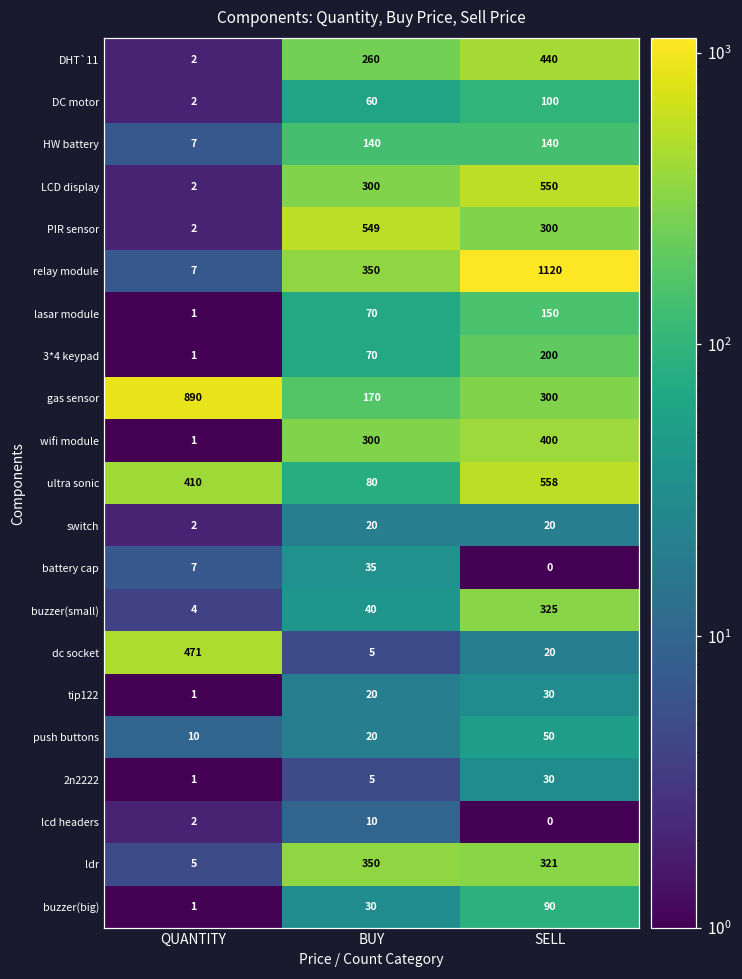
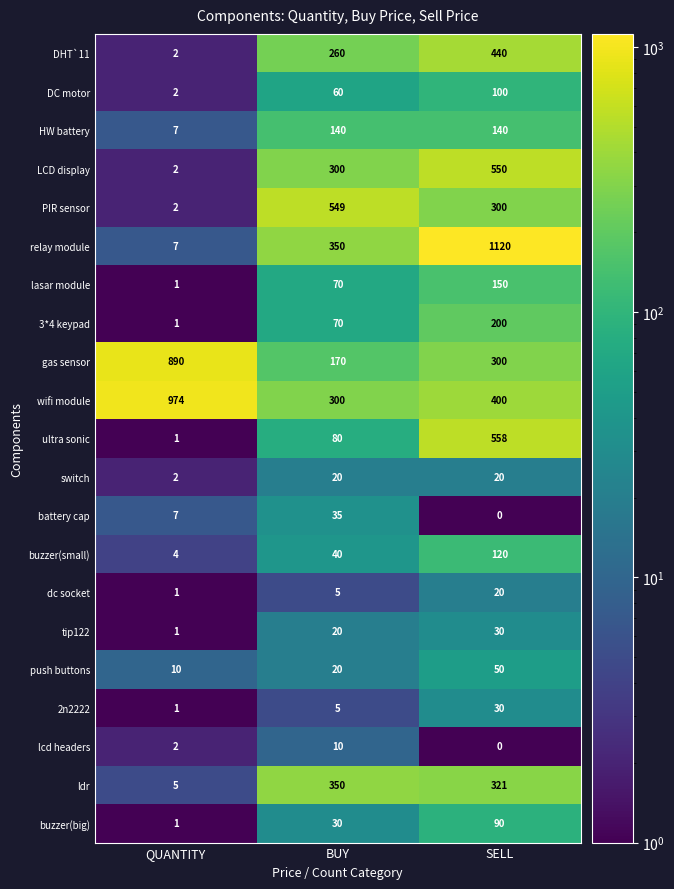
  {
    "DHT`11": {
      "QUANTITY": 2,
      "BUY": 260,
      "SELL": 440
    },
    "DC motor": {
      "QUANTITY": 2,
      "BUY": 60,
      "SELL": 100
    },
    "HW battery": {
      "QUANTITY": 7,
      "BUY": 140,
      "SELL": 140
    },
    "LCD display": {
      "QUANTITY": 2,
      "BUY": 300,
      "SELL": 550
    },
    "PIR sensor": {
      "QUANTITY": 2,
      "BUY": 549,
      "SELL": 300
    },
    "relay module": {
      "QUANTITY": 7,
      "BUY": 350,
      "SELL": 1120
    },
    "lasar module": {
      "QUANTITY": 1,
      "BUY": 70,
      "SELL": 150
    },
    "3*4 keypad": {
      "QUANTITY": 1,
      "BUY": 70,
      "SELL": 200
    },
    "gas sensor": {
      "QUANTITY": 890,
      "BUY": 170,
      "SELL": 300
    },
    "wifi module": {
-     "QUANTITY": 1,
+     "QUANTITY": 974,
      "BUY": 300,
      "SELL": 400
    },
    "ultra sonic": {
-     "QUANTITY": 410,
+     "QUANTITY": 1,
      "BUY": 80,
      "SELL": 558
    },
    "switch": {
      "QUANTITY": 2,
      "BUY": 20,
      "SELL": 20
    },
    "battery cap": {
      "QUANTITY": 7,
      "BUY": 35,
      "SELL": 0
    },
    "buzzer(small)": {
      "QUANTITY": 4,
      "BUY": 40,
-     "SELL": 325
+     "SELL": 120
    },
    "dc socket": {
-     "QUANTITY": 471,
+     "QUANTITY": 1,
      "BUY": 5,
      "SELL": 20
    },
    "tip122": {
      "QUANTITY": 1,
      "BUY": 20,
      "SELL": 30
    },
    "push buttons": {
      "QUANTITY": 10,
      "BUY": 20,
      "SELL": 50
    },
    "2n2222": {
      "QUANTITY": 1,
      "BUY": 5,
      "SELL": 30
    },
    "lcd headers": {
      "QUANTITY": 2,
      "BUY": 10,
      "SELL": 0
    },
    "ldr": {
      "QUANTITY": 5,
      "BUY": 350,
      "SELL": 321
    },
    "buzzer(big)": {
      "QUANTITY": 1,
      "BUY": 30,
      "SELL": 90
    }
  }
